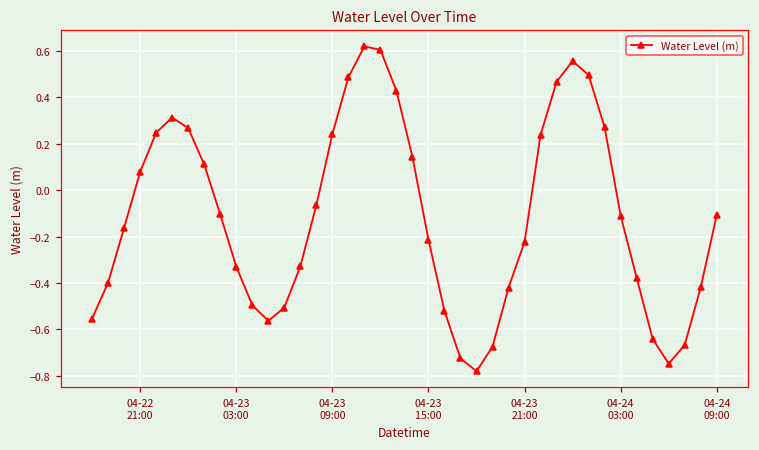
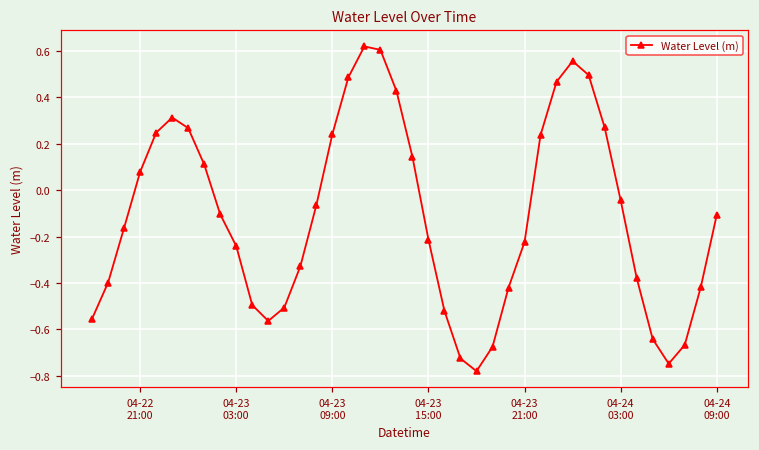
  {
    "04-22 21:00": 0.08,
-   "04-23 03:00": -0.33,
+   "04-23 03:00": -0.24,
    "04-23 09:00": 0.24,
    "04-23 15:00": -0.21,
    "04-23 21:00": -0.22,
-   "04-24 03:00": -0.11,
+   "04-24 03:00": -0.04,
    "04-24 09:00": -0.11
  }
